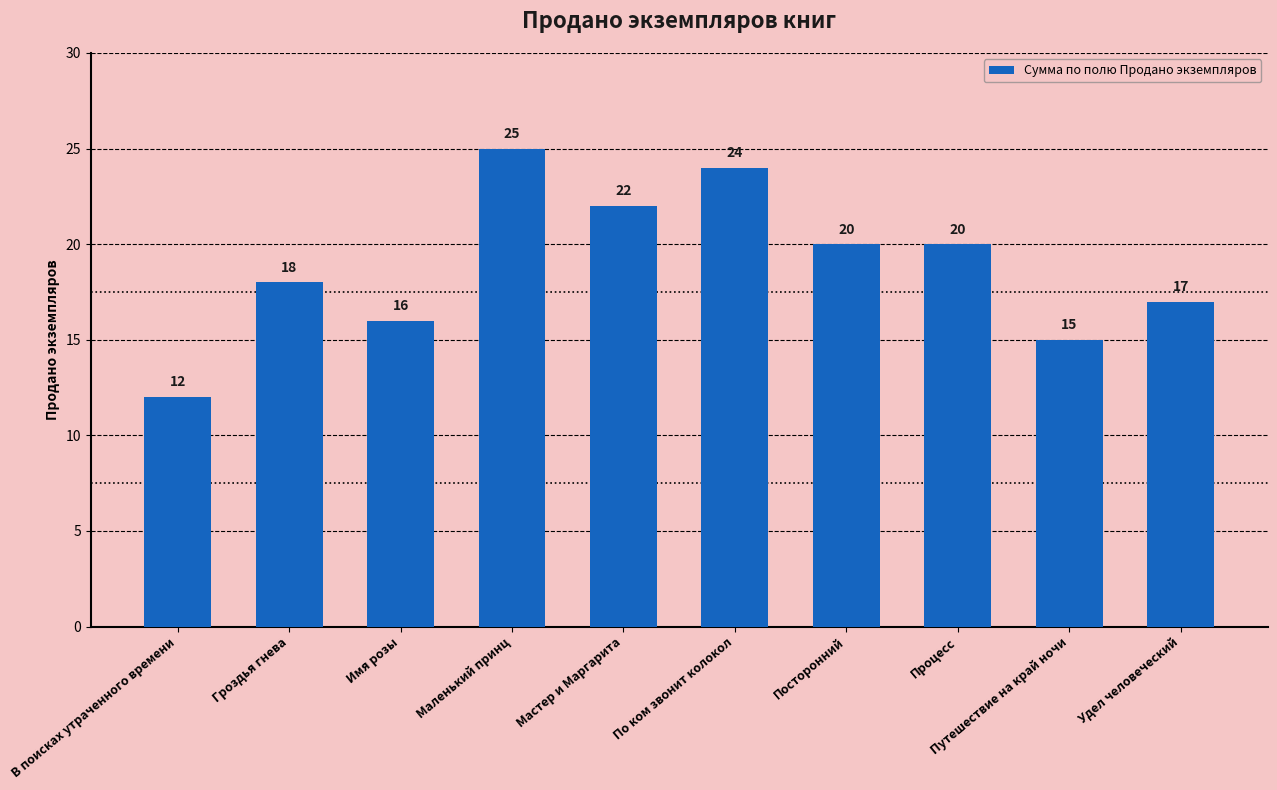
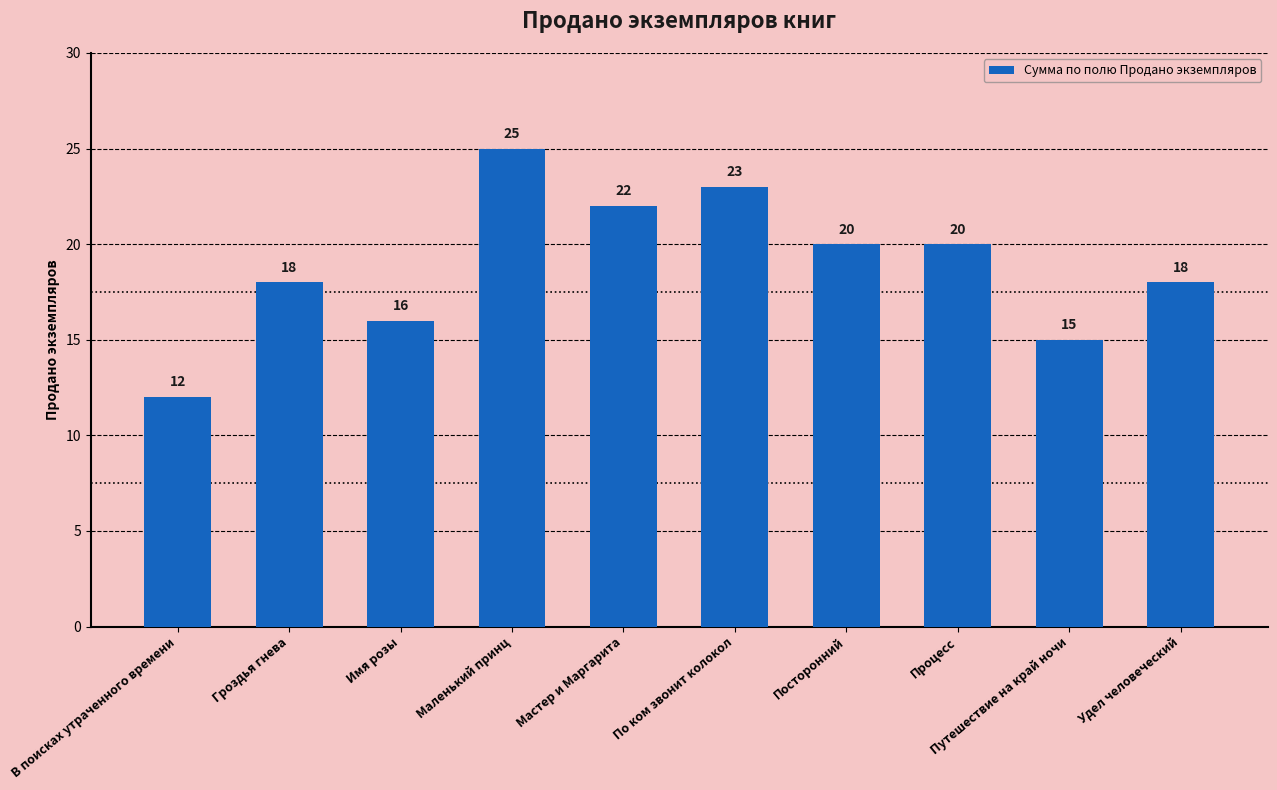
  {
    "В поисках утраченного времени": 12,
    "Гроздья гнева": 18,
    "Имя розы": 16,
    "Маленький принц": 25,
    "Мастер и Маргарита": 22,
-   "По ком звонит колокол": 24,
+   "По ком звонит колокол": 23,
    "Посторонний": 20,
    "Процесс": 20,
    "Путешествие на край ночи": 15,
-   "Удел человеческий": 17
+   "Удел человеческий": 18
  }
